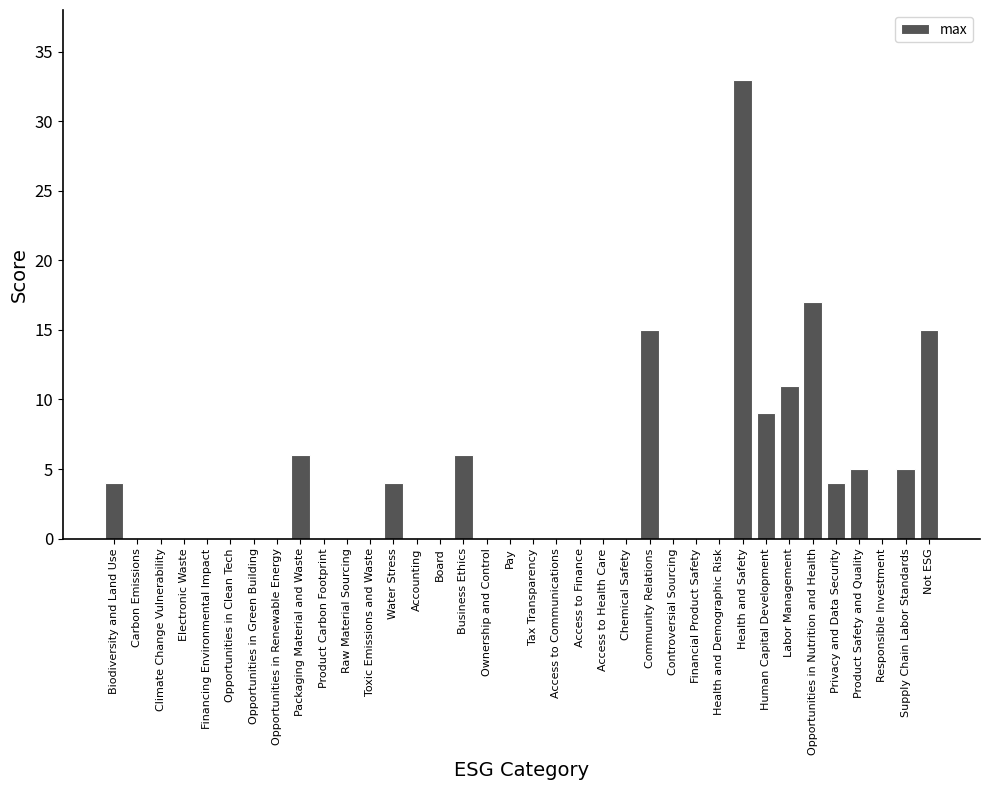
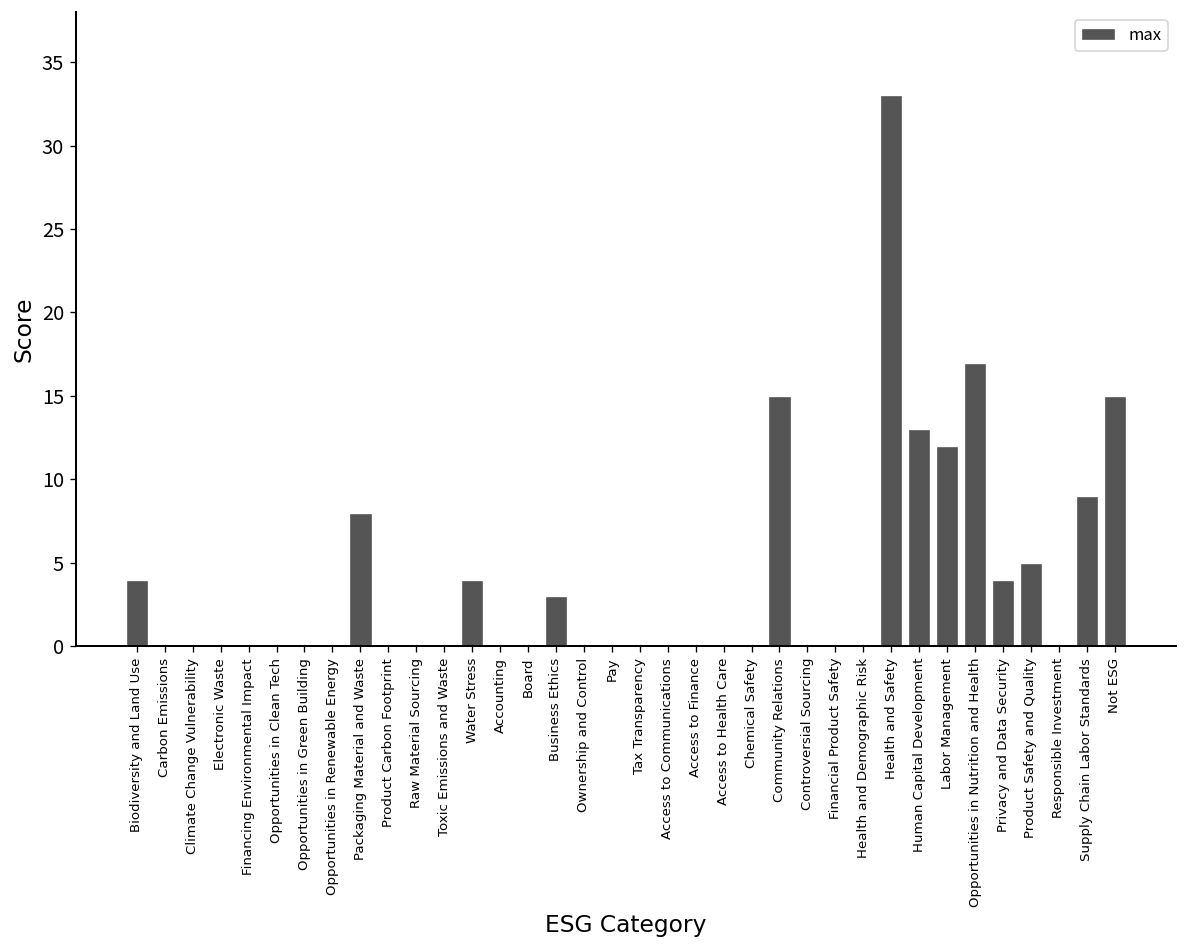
  {
    "Biodiversity and Land Use": 4,
    "Carbon Emissions": 0,
    "Climate Change Vulnerability": 0,
    "Electronic Waste": 0,
    "Financing Environmental Impact": 0,
    "Opportunities in Clean Tech": 0,
    "Opportunities in Green Building": 0,
    "Opportunities in Renewable Energy": 0,
-   "Packaging Material and Waste": 6,
+   "Packaging Material and Waste": 8,
    "Product Carbon Footprint": 0,
    "Raw Material Sourcing": 0,
    "Toxic Emissions and Waste": 0,
    "Water Stress": 4,
    "Accounting": 0,
    "Board": 0,
-   "Business Ethics": 6,
+   "Business Ethics": 3,
    "Ownership and Control": 0,
    "Pay": 0,
    "Tax Transparency": 0,
    "Access to Communications": 0,
    "Access to Finance": 0,
    "Access to Health Care": 0,
    "Chemical Safety": 0,
    "Community Relations": 15,
    "Controversial Sourcing": 0,
    "Financial Product Safety": 0,
    "Health and Demographic Risk": 0,
    "Health and Safety": 33,
-   "Human Capital Development": 9,
-   "Labor Management": 11,
+   "Human Capital Development": 13,
+   "Labor Management": 12,
    "Opportunities in Nutrition and Health": 17,
    "Privacy and Data Security": 4,
    "Product Safety and Quality": 5,
    "Responsible Investment": 0,
-   "Supply Chain Labor Standards": 5,
+   "Supply Chain Labor Standards": 9,
    "Not ESG": 15
  }
